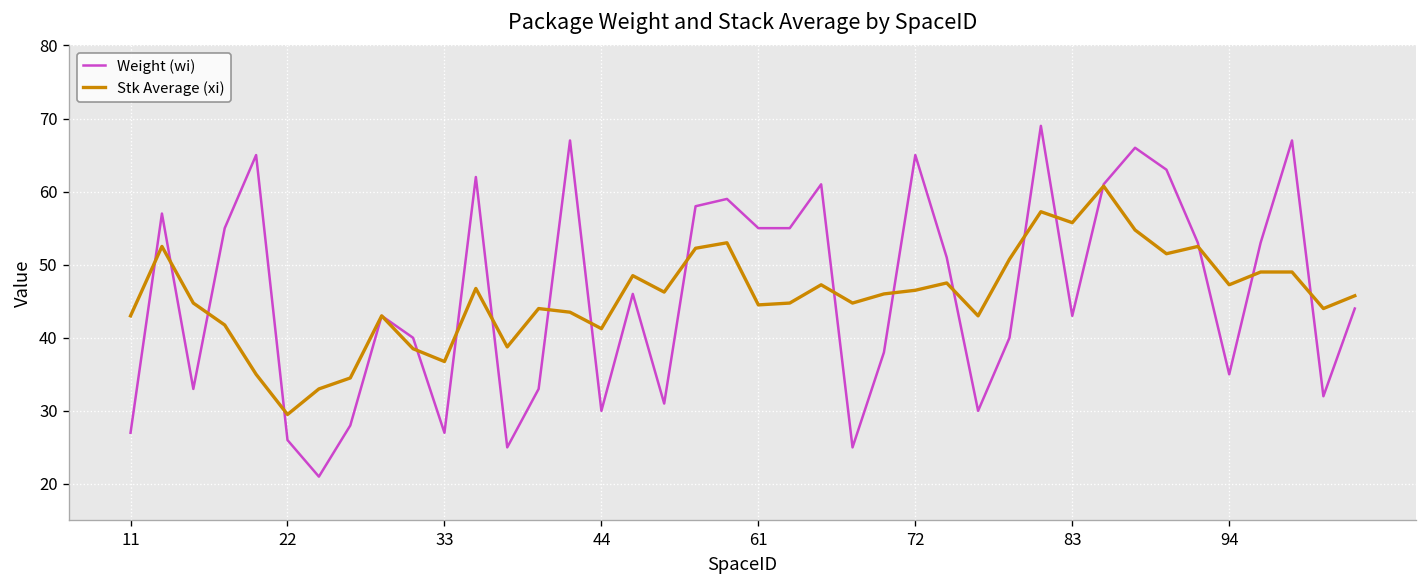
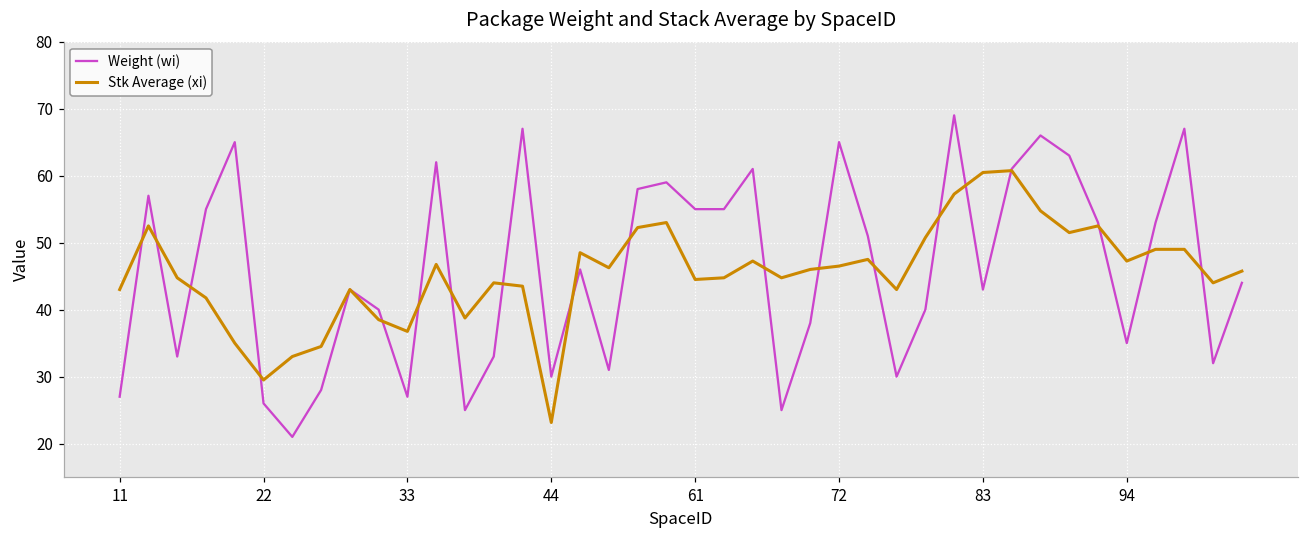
  {
    "Weight (wi)": {
      "44": 30,
      "61": 55,
      "72": 65,
      "83": 43,
      "94": 35
    },
    "Stk Average (xi)": {
-     "44": 41,
+     "44": 23,
      "61": 45,
      "72": 47,
-     "83": 56,
+     "83": 60,
      "94": 47
    }
  }
